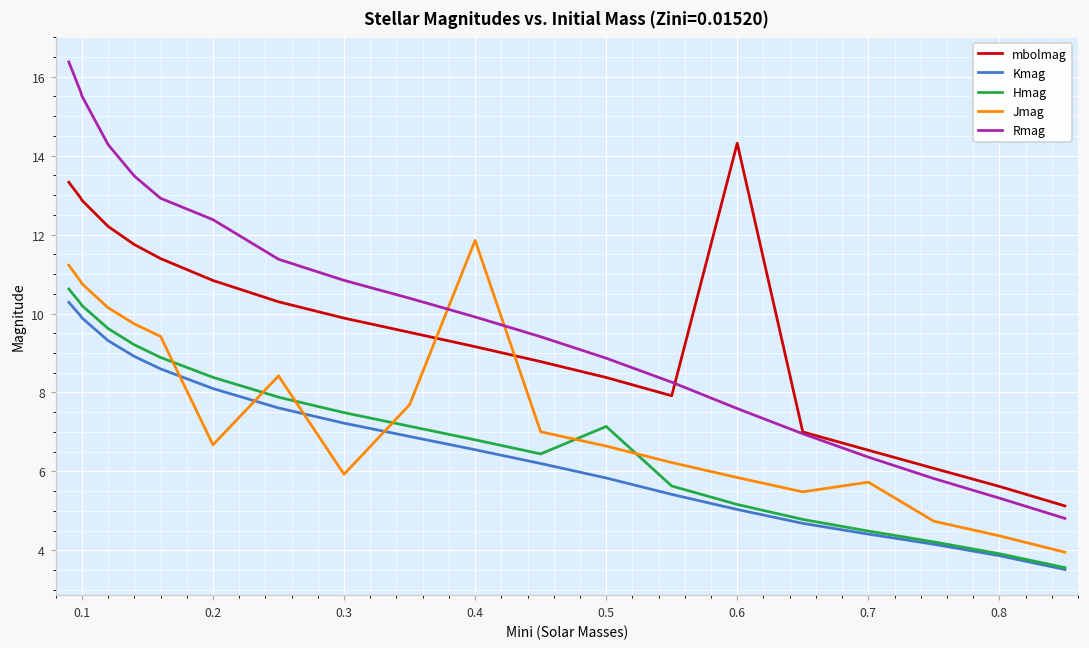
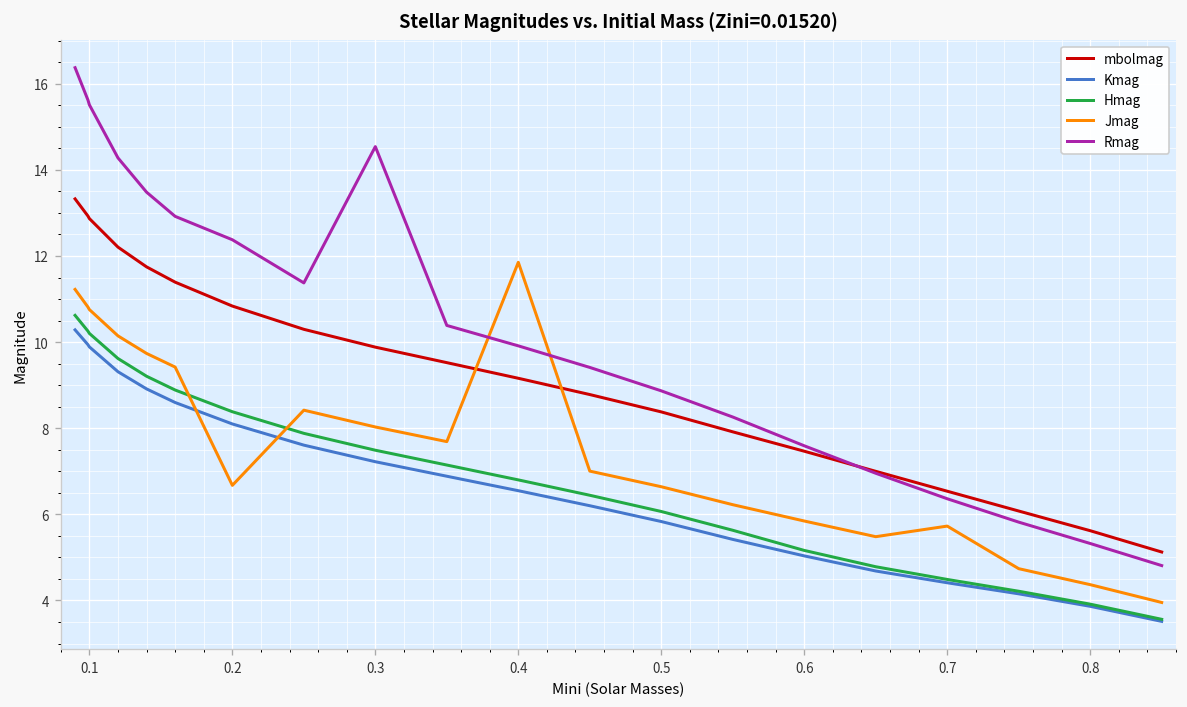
  {
    "mbolmag": {
      "0.1": 12.9,
      "0.2": 10.8,
      "0.3": 9.9,
      "0.4": 9.2,
      "0.5": 8.4,
-     "0.6": 14.3,
+     "0.6": 7.5,
      "0.7": 6.5,
      "0.8": 5.6
    },
    "Kmag": {
      "0.1": 9.9,
      "0.2": 8.1,
      "0.3": 7.2,
      "0.4": 6.5,
      "0.5": 5.8,
      "0.6": 5.0,
      "0.7": 4.4
    },
    "Hmag": {
      "0.1": 10.2,
      "0.2": 8.4,
      "0.3": 7.5,
      "0.4": 6.8,
-     "0.5": 7.1,
+     "0.5": 6.1,
      "0.6": 5.2,
      "0.7": 4.5
    },
    "Jmag": {
      "0.1": 10.8,
      "0.2": 6.7,
-     "0.3": 5.9,
+     "0.3": 8.0,
      "0.4": 11.9,
      "0.5": 6.6,
      "0.6": 5.8,
      "0.7": 5.7,
      "0.8": 4.4
    },
    "Rmag": {
      "0.1": 15.5,
      "0.2": 12.4,
-     "0.3": 10.8,
+     "0.3": 14.5,
      "0.4": 9.9,
      "0.5": 8.9,
      "0.6": 7.6,
      "0.7": 6.4,
      "0.8": 5.3
    }
  }
